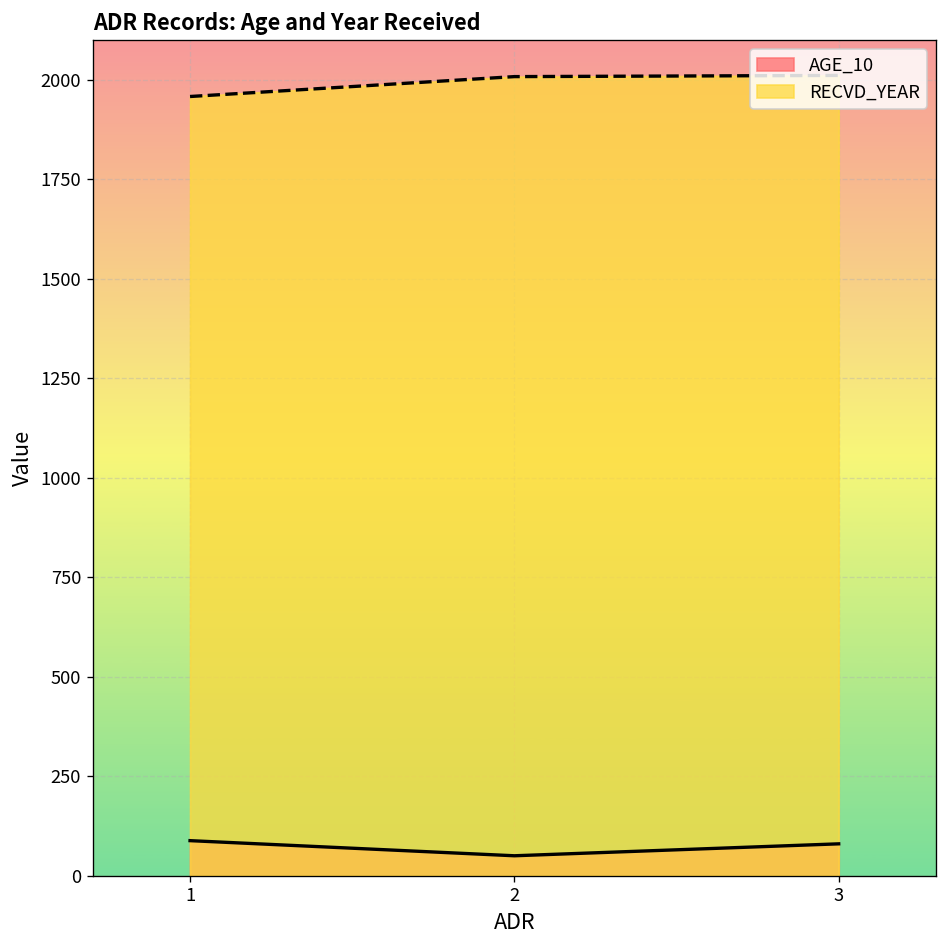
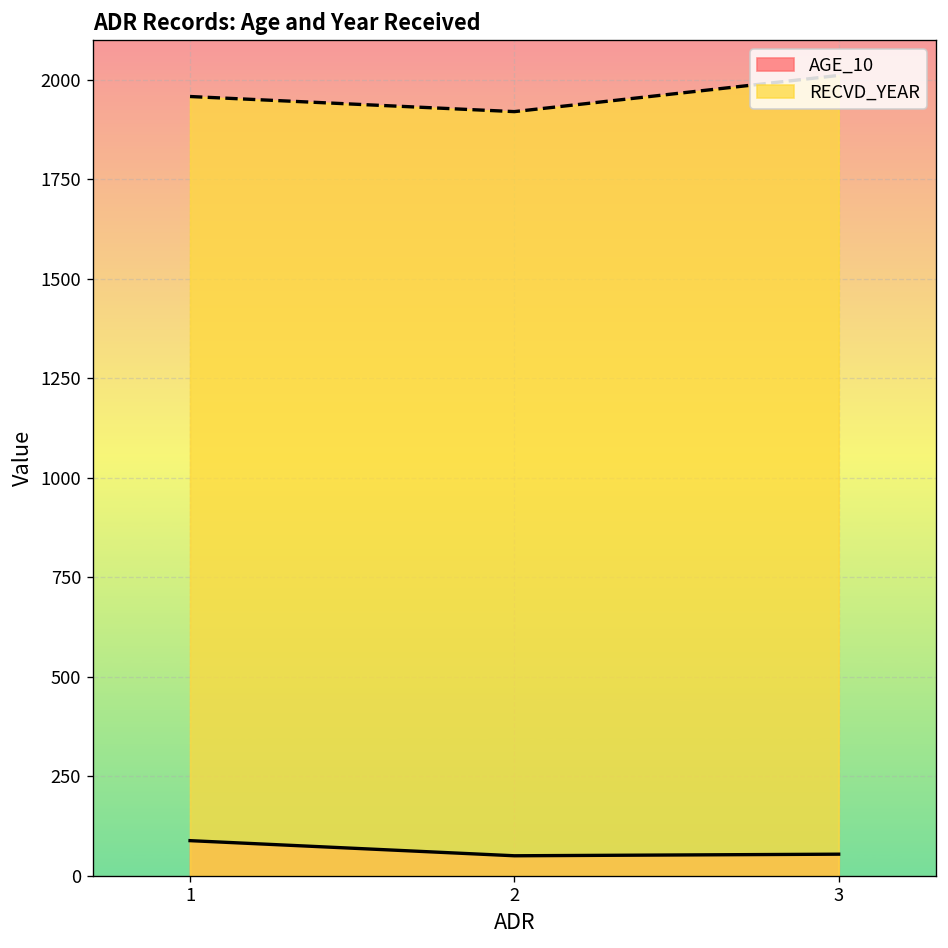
  {
    "AGE_10": {
      "1": 90,
      "2": 50,
-     "3": 80
+     "3": 50
    },
    "RECVD_YEAR": {
      "1": 1960,
-     "2": 2010
+     "2": 1920
    }
  }
